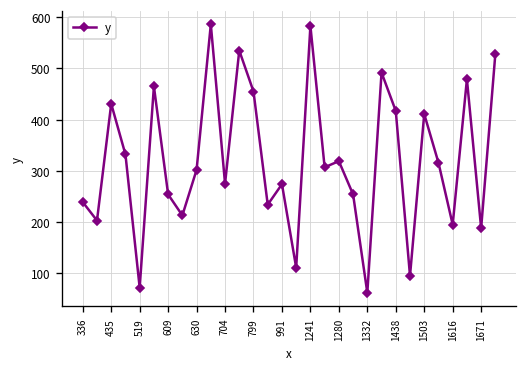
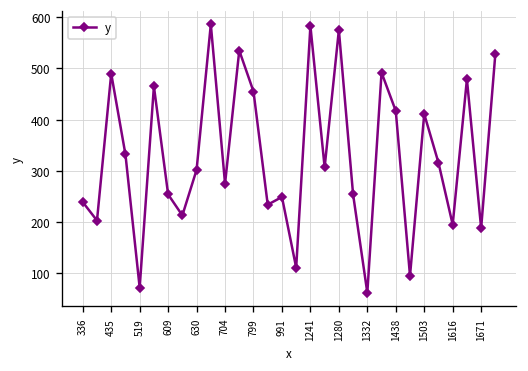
  {
    "336": 240,
-   "435": 430,
+   "435": 490,
    "519": 70,
    "609": 250,
    "630": 300,
    "704": 280,
    "799": 460,
-   "991": 270,
+   "991": 250,
    "1241": 580,
-   "1280": 320,
+   "1280": 580,
    "1332": 60,
    "1438": 420,
    "1503": 410,
    "1616": 200,
    "1671": 190
  }
